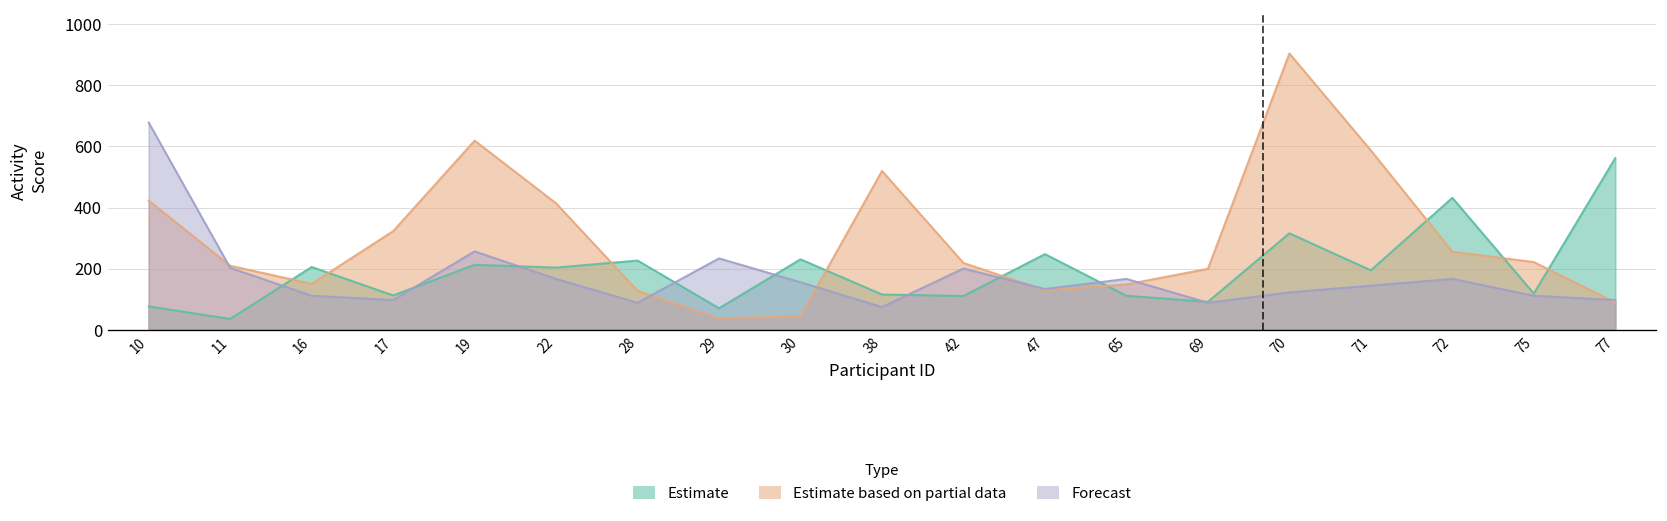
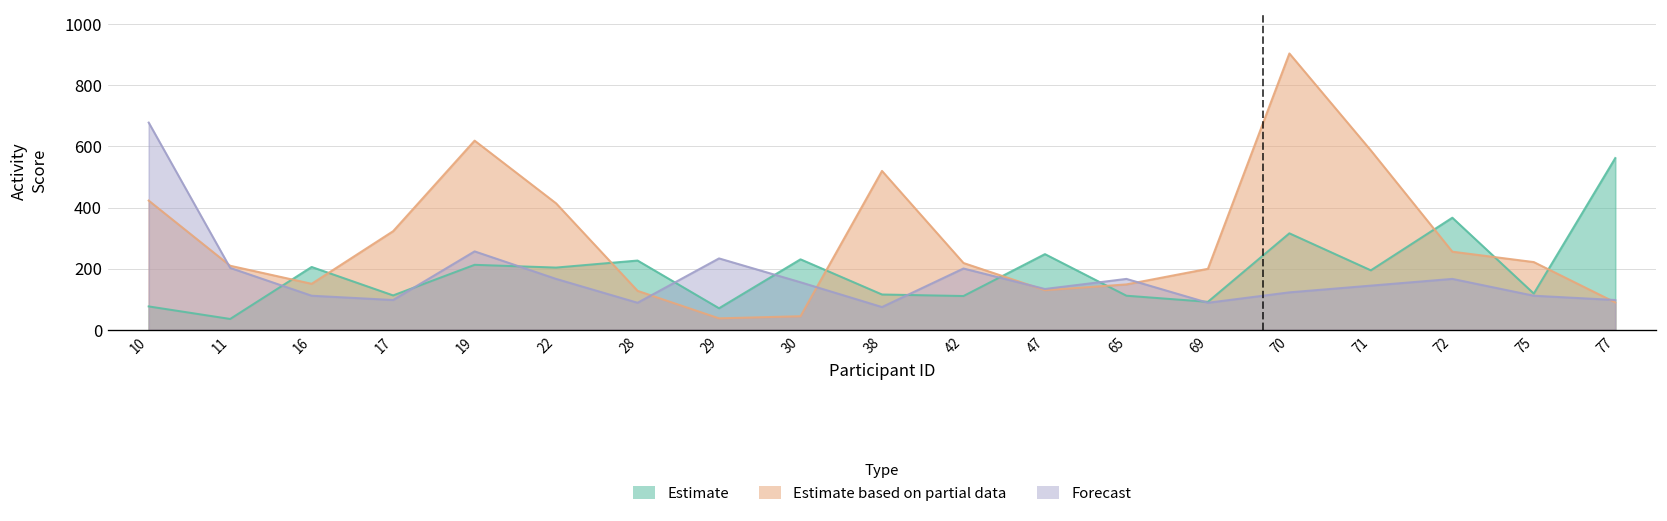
  {
    "Estimate": {
      "10": 80,
      "11": 40,
      "16": 210,
      "17": 110,
      "19": 210,
      "22": 200,
      "28": 230,
      "29": 70,
      "30": 230,
      "38": 120,
      "42": 110,
      "47": 250,
      "65": 110,
      "70": 320,
      "71": 200,
-     "72": 430,
+     "72": 370,
      "77": 560
    },
    "Estimate based on partial data": {
      "10": 420,
      "16": 150,
      "17": 320,
      "19": 620,
      "22": 410,
      "28": 130,
      "29": 40,
      "30": 50,
      "38": 520,
      "42": 220,
      "65": 150,
      "69": 200,
      "70": 900,
      "71": 590,
      "72": 260,
      "75": 220
    },
    "Forecast": {
      "10": 680,
      "16": 110,
      "17": 100,
      "19": 260,
      "22": 170,
      "28": 90,
      "29": 230,
      "30": 160,
      "38": 80,
      "42": 200,
      "65": 170,
      "70": 120,
      "71": 150,
      "72": 170
    }
  }
